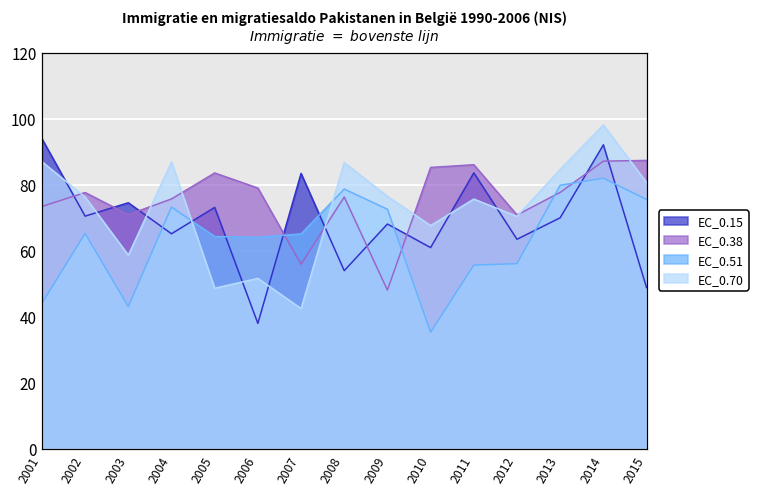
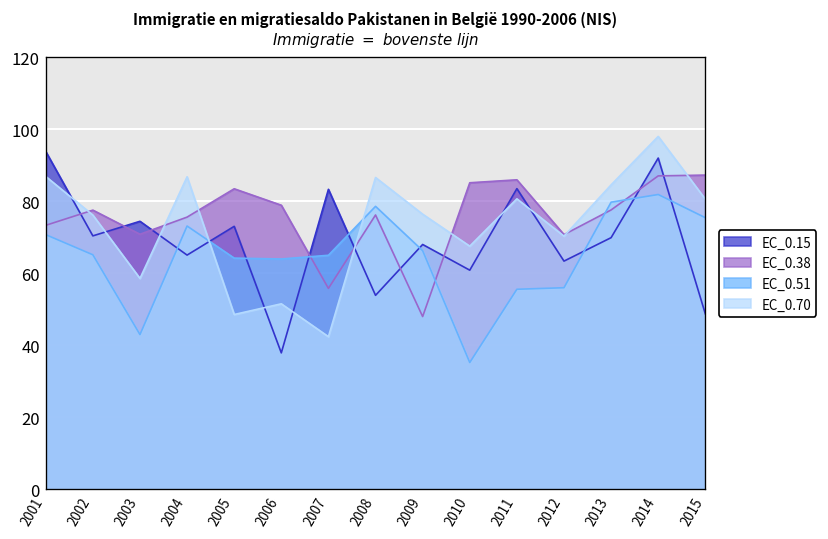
  {
    "EC_0.15": {
      "2001": 94,
      "2002": 70,
      "2003": 74,
      "2004": 65,
      "2005": 73,
      "2006": 38,
      "2007": 83,
      "2008": 54,
      "2009": 68,
      "2010": 61,
      "2011": 84,
      "2012": 63,
      "2013": 70,
      "2014": 92,
      "2015": 49
    },
    "EC_0.38": {
      "2001": 73,
      "2002": 78,
      "2003": 71,
      "2004": 76,
      "2005": 84,
      "2006": 79,
      "2007": 56,
      "2008": 76,
      "2009": 48,
      "2010": 85,
      "2011": 86,
      "2013": 78,
      "2014": 87,
      "2015": 87
    },
    "EC_0.51": {
-     "2001": 44,
+     "2001": 71,
      "2002": 65,
      "2003": 43,
      "2004": 73,
      "2005": 64,
      "2006": 64,
      "2007": 65,
      "2008": 79,
-     "2009": 73,
+     "2009": 66,
      "2010": 35,
      "2011": 56,
      "2012": 56,
      "2013": 80,
      "2014": 82,
      "2015": 75
    },
    "EC_0.70": {
      "2001": 87,
      "2002": 76,
      "2003": 59,
      "2004": 87,
      "2005": 49,
      "2006": 52,
      "2007": 42,
      "2008": 87,
      "2009": 76,
      "2010": 68,
-     "2011": 76,
+     "2011": 81,
      "2013": 85,
      "2014": 98,
      "2015": 81
    }
  }
